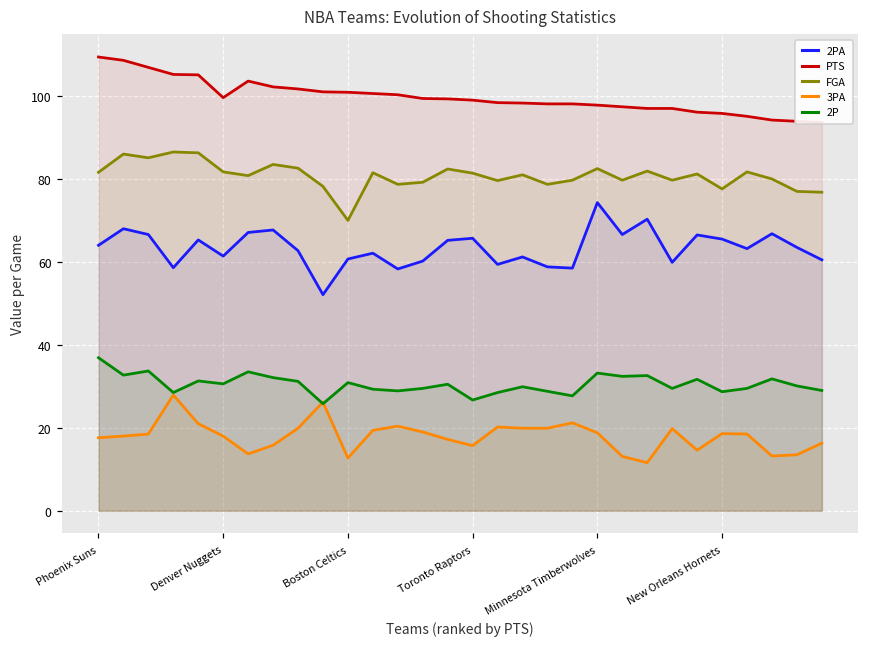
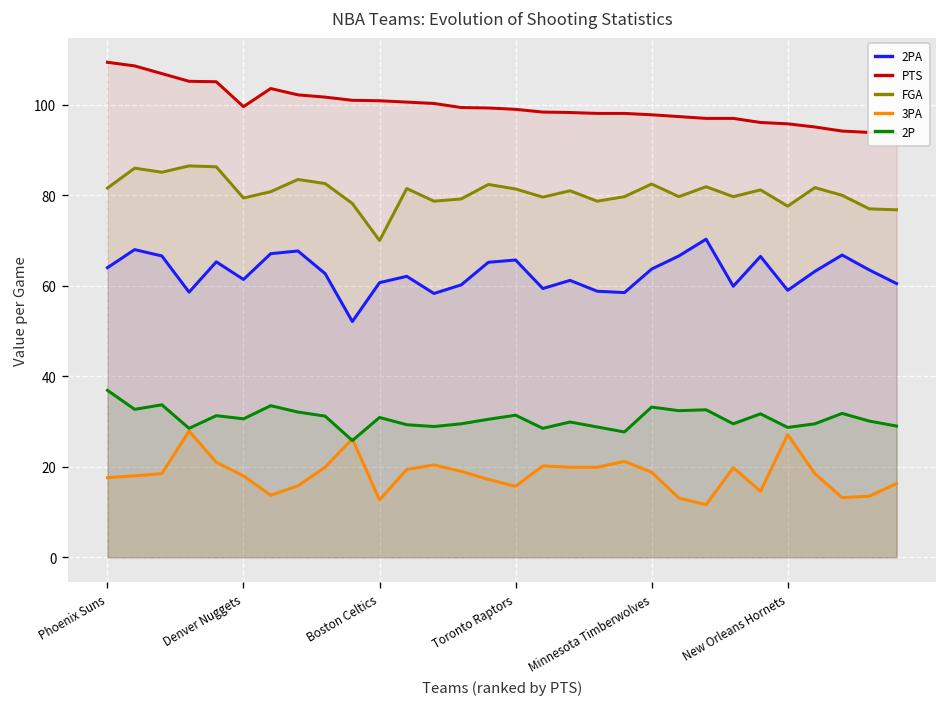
  {
    "2PA": {
      "Phoenix Suns": 64,
      "Denver Nuggets": 61,
      "Boston Celtics": 61,
      "Toronto Raptors": 66,
-     "Minnesota Timberwolves": 74,
-     "New Orleans Hornets": 66
+     "Minnesota Timberwolves": 64,
+     "New Orleans Hornets": 59
    },
    "PTS": {
      "Phoenix Suns": 109,
      "Denver Nuggets": 100,
      "Boston Celtics": 101,
      "Toronto Raptors": 99,
      "Minnesota Timberwolves": 98,
      "New Orleans Hornets": 96
    },
    "FGA": {
      "Phoenix Suns": 82,
-     "Denver Nuggets": 82,
+     "Denver Nuggets": 79,
      "Boston Celtics": 70,
      "Toronto Raptors": 81,
      "Minnesota Timberwolves": 83,
      "New Orleans Hornets": 78
    },
    "3PA": {
      "Phoenix Suns": 18,
      "Denver Nuggets": 18,
      "Boston Celtics": 13,
      "Toronto Raptors": 16,
      "Minnesota Timberwolves": 19,
-     "New Orleans Hornets": 19
+     "New Orleans Hornets": 27
    },
    "2P": {
      "Phoenix Suns": 37,
      "Denver Nuggets": 31,
      "Boston Celtics": 31,
-     "Toronto Raptors": 27,
+     "Toronto Raptors": 31,
      "Minnesota Timberwolves": 33,
      "New Orleans Hornets": 29
    }
  }
